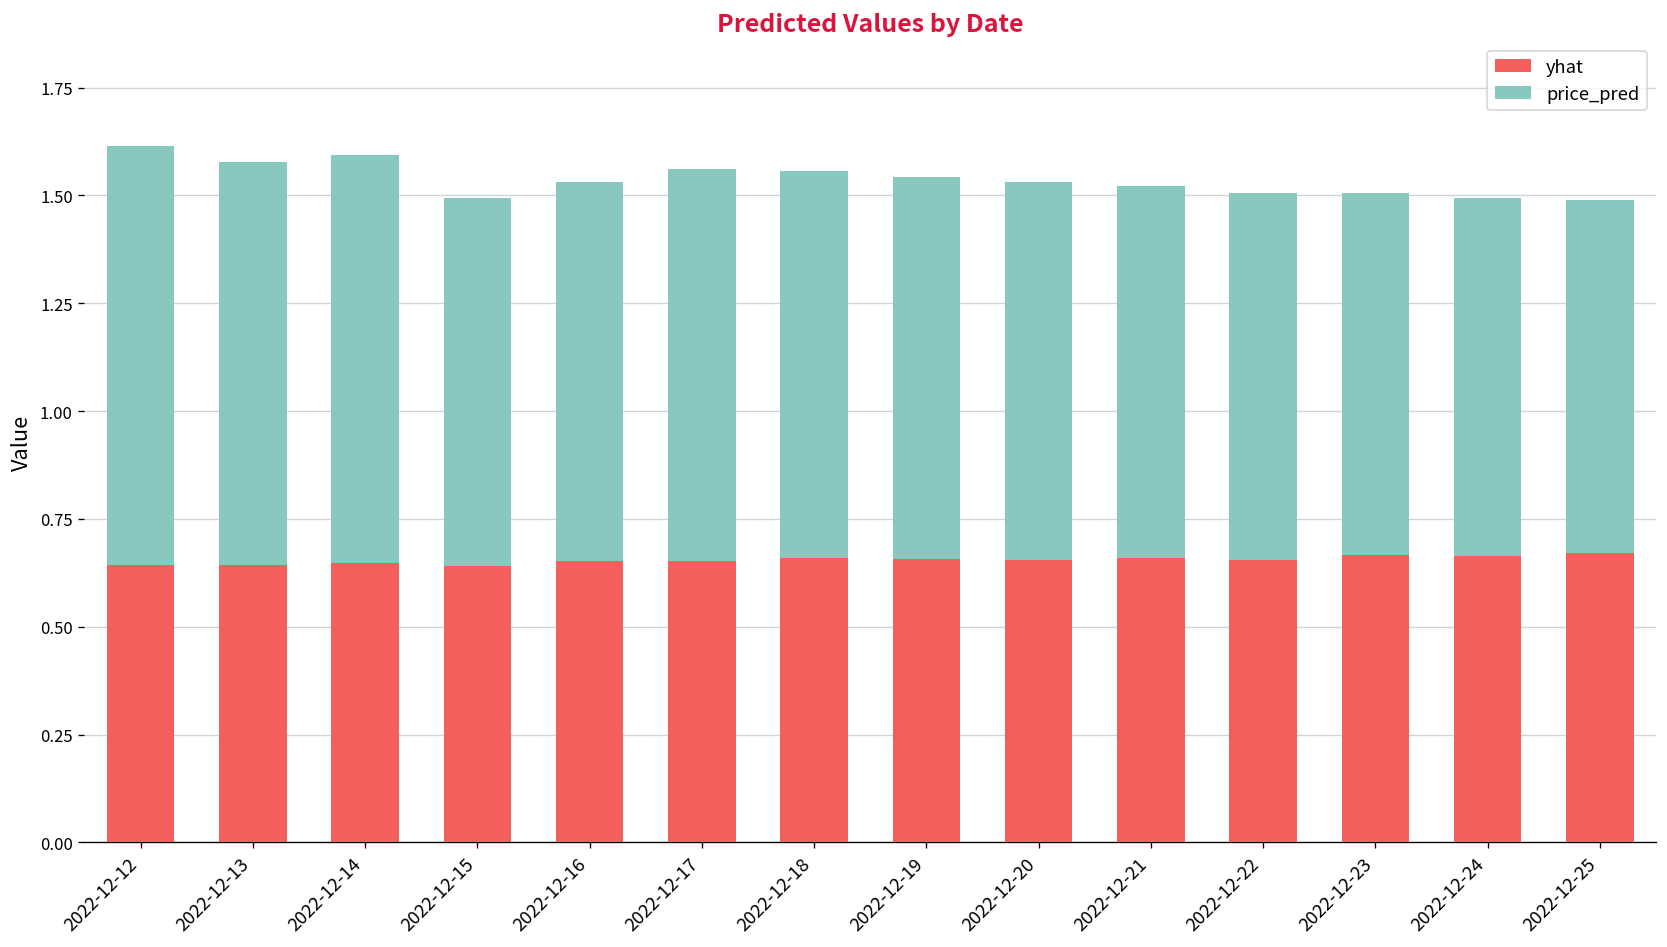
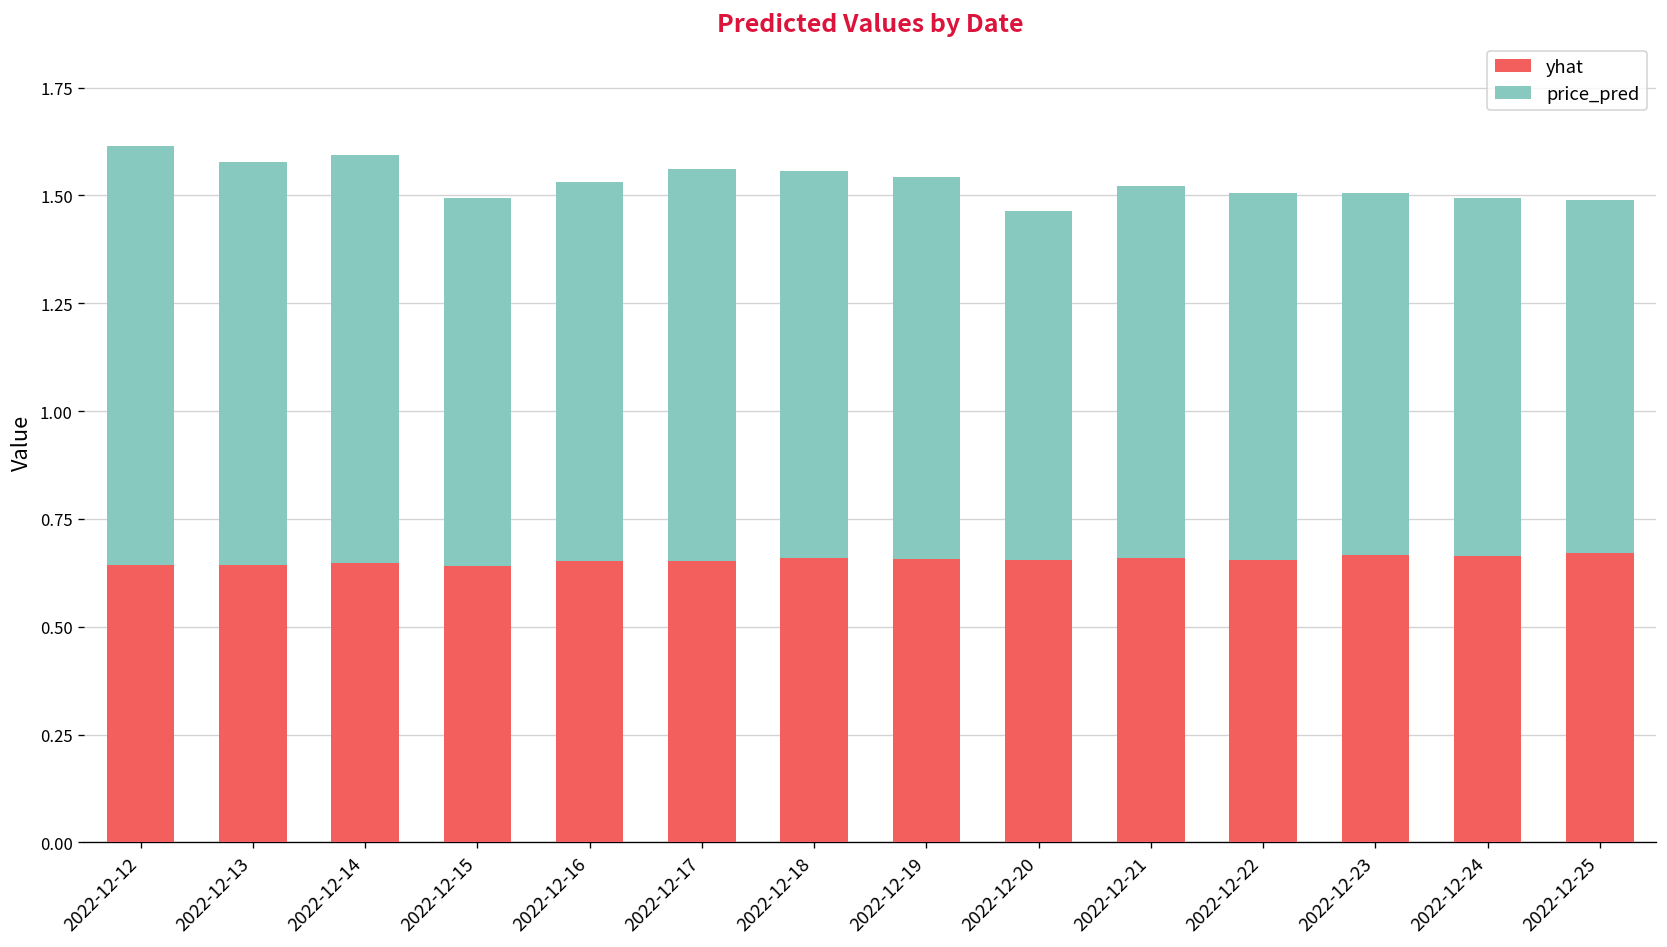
  {
    "yhat": {
      "2022-12-12": 0.64,
      "2022-12-13": 0.64,
      "2022-12-14": 0.65,
      "2022-12-15": 0.64,
      "2022-12-16": 0.65,
      "2022-12-17": 0.65,
      "2022-12-18": 0.66,
      "2022-12-19": 0.66,
      "2022-12-20": 0.66,
      "2022-12-21": 0.66,
      "2022-12-22": 0.65,
      "2022-12-23": 0.67,
      "2022-12-24": 0.66,
      "2022-12-25": 0.67
    },
    "price_pred": {
      "2022-12-12": 0.97,
      "2022-12-13": 0.93,
      "2022-12-14": 0.95,
      "2022-12-15": 0.85,
      "2022-12-16": 0.88,
      "2022-12-17": 0.91,
      "2022-12-18": 0.90,
      "2022-12-19": 0.89,
-     "2022-12-20": 0.87,
+     "2022-12-20": 0.81,
      "2022-12-21": 0.86,
      "2022-12-22": 0.85,
      "2022-12-23": 0.84,
      "2022-12-24": 0.83,
      "2022-12-25": 0.82
    }
  }
